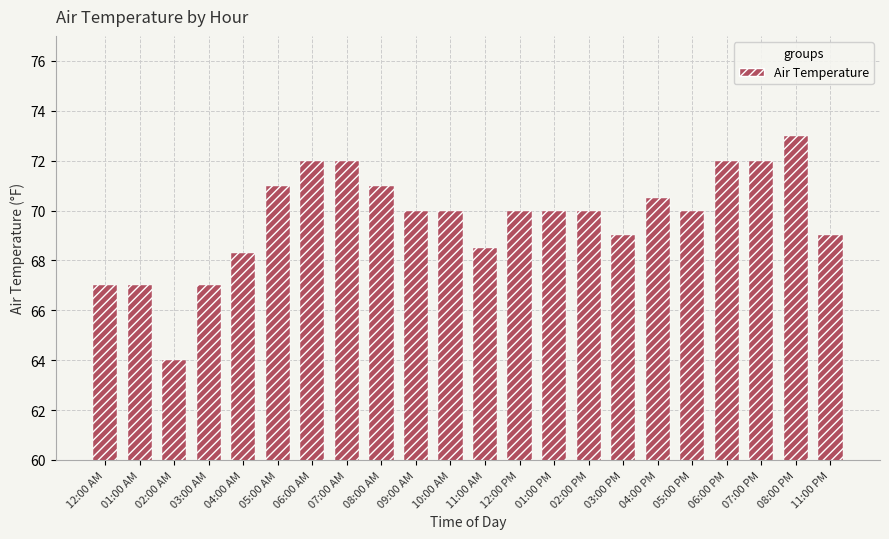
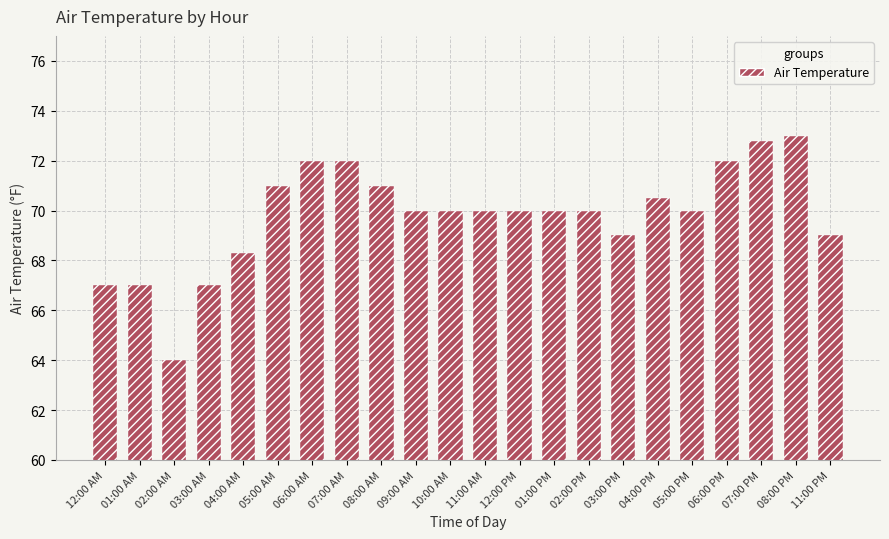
  {
    "12:00 AM": 67.0,
    "01:00 AM": 67.0,
    "02:00 AM": 64.0,
    "03:00 AM": 67.0,
    "04:00 AM": 68.3,
    "05:00 AM": 71.0,
    "06:00 AM": 72.0,
    "07:00 AM": 72.0,
    "08:00 AM": 71.0,
    "09:00 AM": 70.0,
    "10:00 AM": 70.0,
-   "11:00 AM": 68.5,
+   "11:00 AM": 70.0,
    "12:00 PM": 70.0,
    "01:00 PM": 70.0,
    "02:00 PM": 70.0,
    "03:00 PM": 69.0,
    "04:00 PM": 70.5,
    "05:00 PM": 70.0,
    "06:00 PM": 72.0,
-   "07:00 PM": 72.0,
+   "07:00 PM": 72.8,
    "08:00 PM": 73.0,
    "11:00 PM": 69.0
  }
